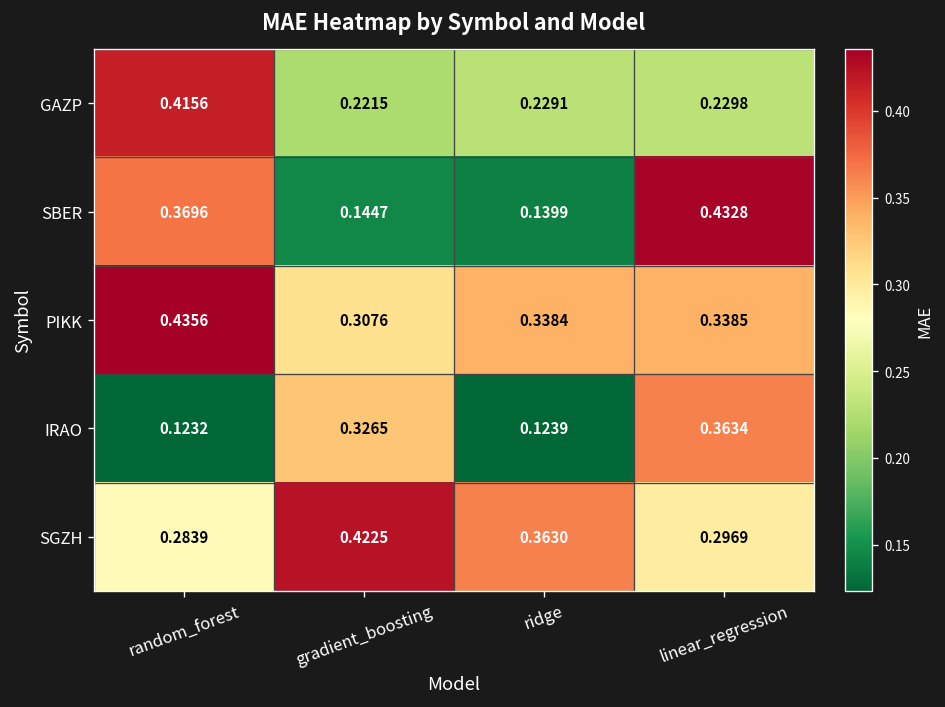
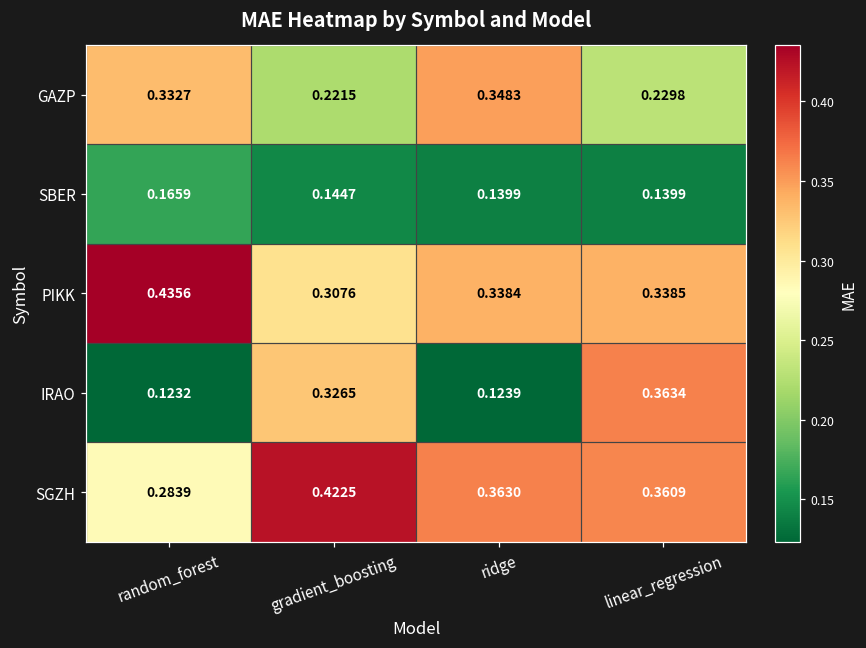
  {
    "GAZP": {
-     "random_forest": 0.4156,
+     "random_forest": 0.3327,
      "gradient_boosting": 0.2215,
-     "ridge": 0.2291,
+     "ridge": 0.3483,
      "linear_regression": 0.2298
    },
    "SBER": {
-     "random_forest": 0.3696,
+     "random_forest": 0.1659,
      "gradient_boosting": 0.1447,
      "ridge": 0.1399,
-     "linear_regression": 0.4328
+     "linear_regression": 0.1399
    },
    "PIKK": {
      "random_forest": 0.4356,
      "gradient_boosting": 0.3076,
      "ridge": 0.3384,
      "linear_regression": 0.3385
    },
    "IRAO": {
      "random_forest": 0.1232,
      "gradient_boosting": 0.3265,
      "ridge": 0.1239,
      "linear_regression": 0.3634
    },
    "SGZH": {
      "random_forest": 0.2839,
      "gradient_boosting": 0.4225,
      "ridge": 0.3630,
-     "linear_regression": 0.2969
+     "linear_regression": 0.3609
    }
  }
